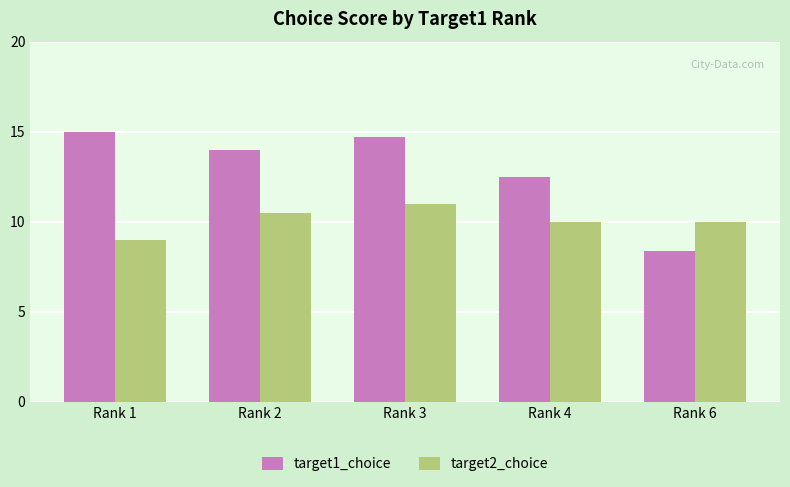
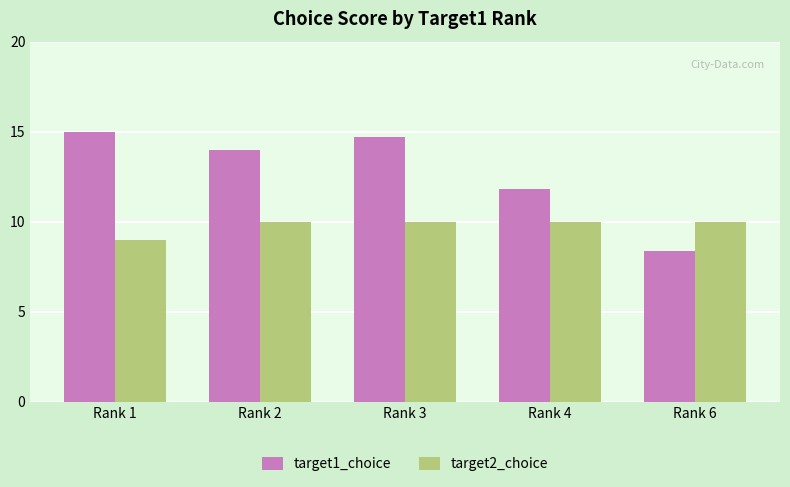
  {
    "target1_choice": {
      "Rank 1": 15.0,
      "Rank 2": 14.0,
      "Rank 3": 14.7,
-     "Rank 4": 12.5,
+     "Rank 4": 11.8,
      "Rank 6": 8.4
    },
    "target2_choice": {
      "Rank 1": 9.0,
-     "Rank 2": 10.5,
-     "Rank 3": 11,
+     "Rank 2": 10.0,
+     "Rank 3": 10,
      "Rank 4": 10.0,
      "Rank 6": 10.0
    }
  }
